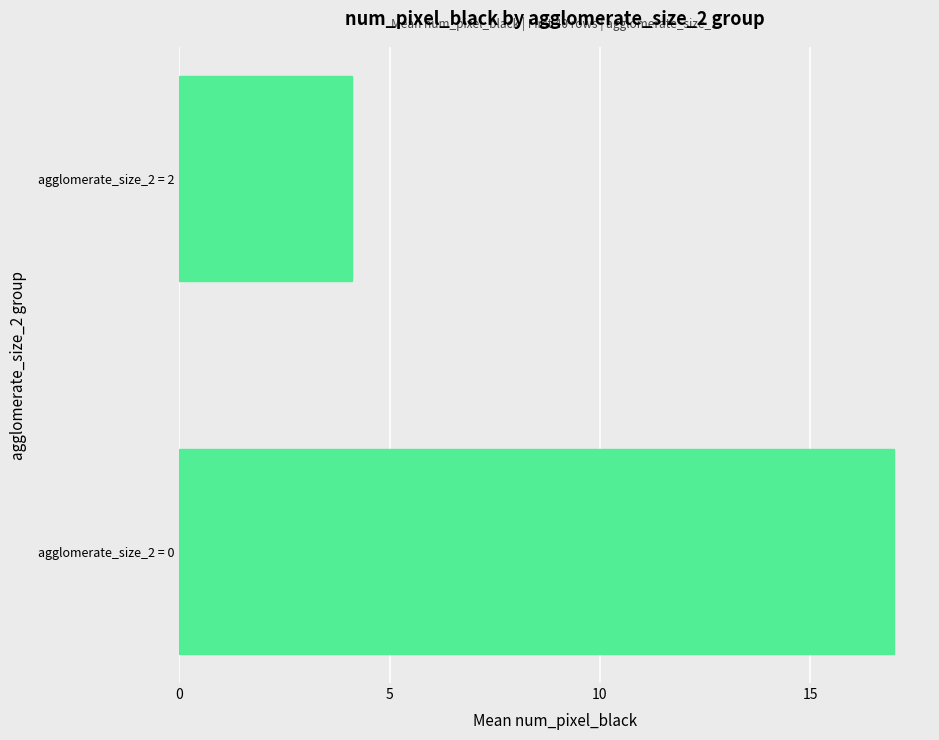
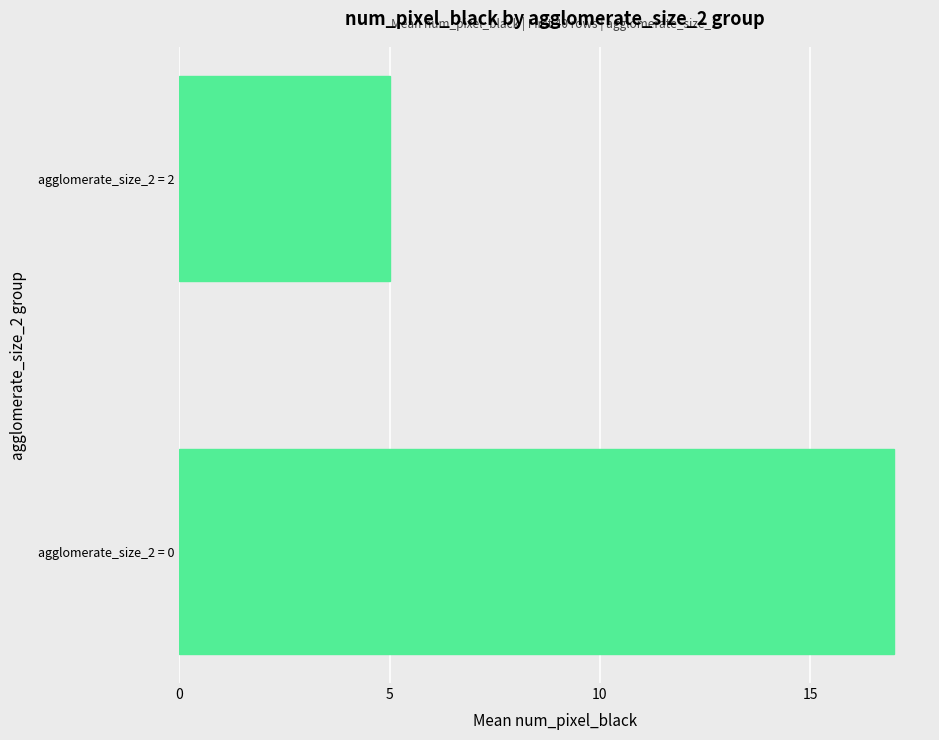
  {
-   "agglomerate_size_2 = 2": 4.1,
+   "agglomerate_size_2 = 2": 5.0,
    "agglomerate_size_2 = 0": 17.0
  }
